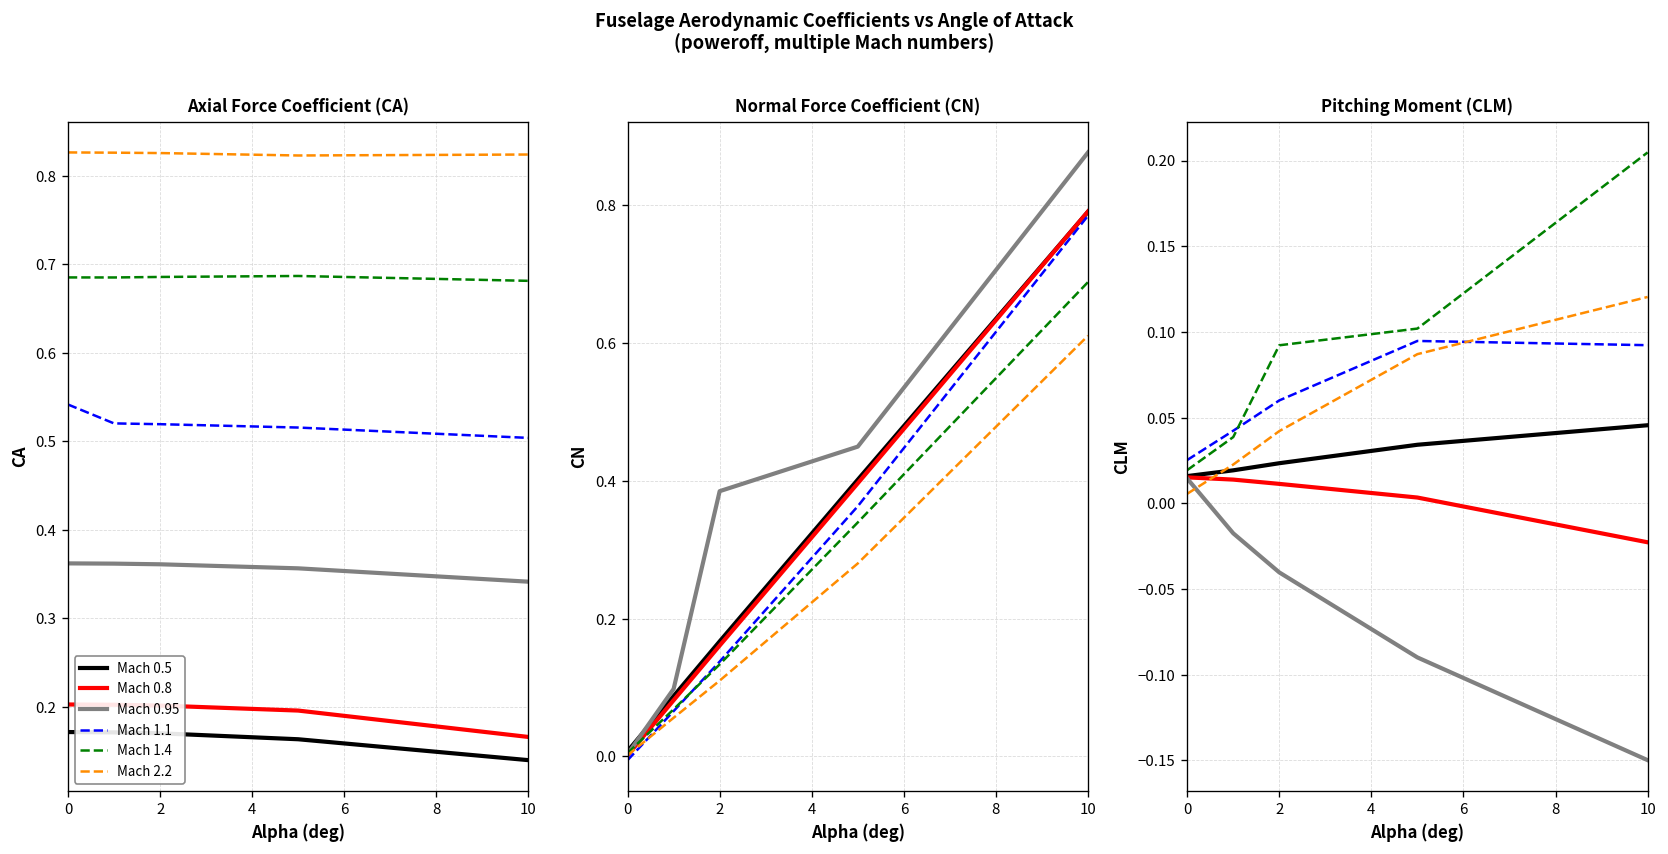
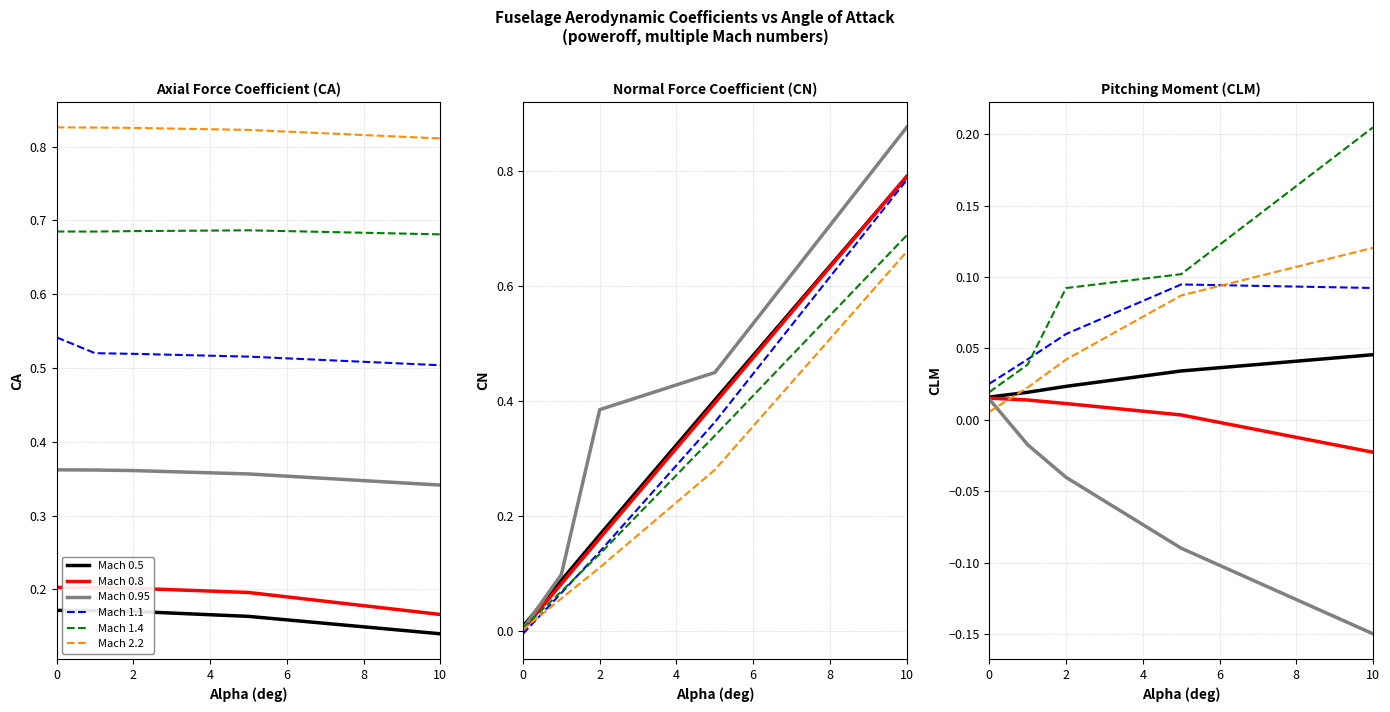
  {
    "Axial Force Coefficient (CA)": {
      "Mach 0.5": {
        "0": 0.17,
        "10": 0.14
      },
      "Mach 0.8": {
        "0": 0.20,
        "10": 0.17
      },
      "Mach 0.95": {
        "0": 0.36,
        "2": 0.36,
        "10": 0.34
      },
      "Mach 1.1": {
        "0": 0.54,
        "2": 0.52,
        "10": 0.50
      },
      "Mach 1.4": {
        "0": 0.69,
        "2": 0.69,
        "10": 0.68
      },
      "Mach 2.2": {
        "0": 0.83,
        "2": 0.83,
-       "10": 0.82
+       "10": 0.81
      }
    },
    "Normal Force Coefficient (CN)": {
      "Mach 0.5": {
        "2": 0.17
      },
      "Mach 0.8": {
        "2": 0.16
      },
      "Mach 0.95": {
        "2": 0.38,
        "10": 0.88
      },
      "Mach 1.1": {
        "0": -0.01,
        "10": 0.78
      },
      "Mach 1.4": {
        "10": 0.69
      },
      "Mach 2.2": {
        "2": 0.11,
-       "10": 0.61
+       "10": 0.66
      }
    },
    "Pitching Moment (CLM)": {
      "Mach 0.5": {
        "2": 0.023,
        "10": 0.046
      },
      "Mach 0.8": {
        "2": 0.011,
        "10": -0.023
      },
      "Mach 0.95": {
        "2": -0.040,
        "10": -0.150
      },
      "Mach 1.1": {
        "0": 0.025,
        "2": 0.060,
        "10": 0.092
      },
      "Mach 1.4": {
        "0": 0.019,
        "2": 0.092,
        "10": 0.205
      },
      "Mach 2.2": {
        "0": 0.006,
        "2": 0.042,
        "10": 0.120
      }
    }
  }
